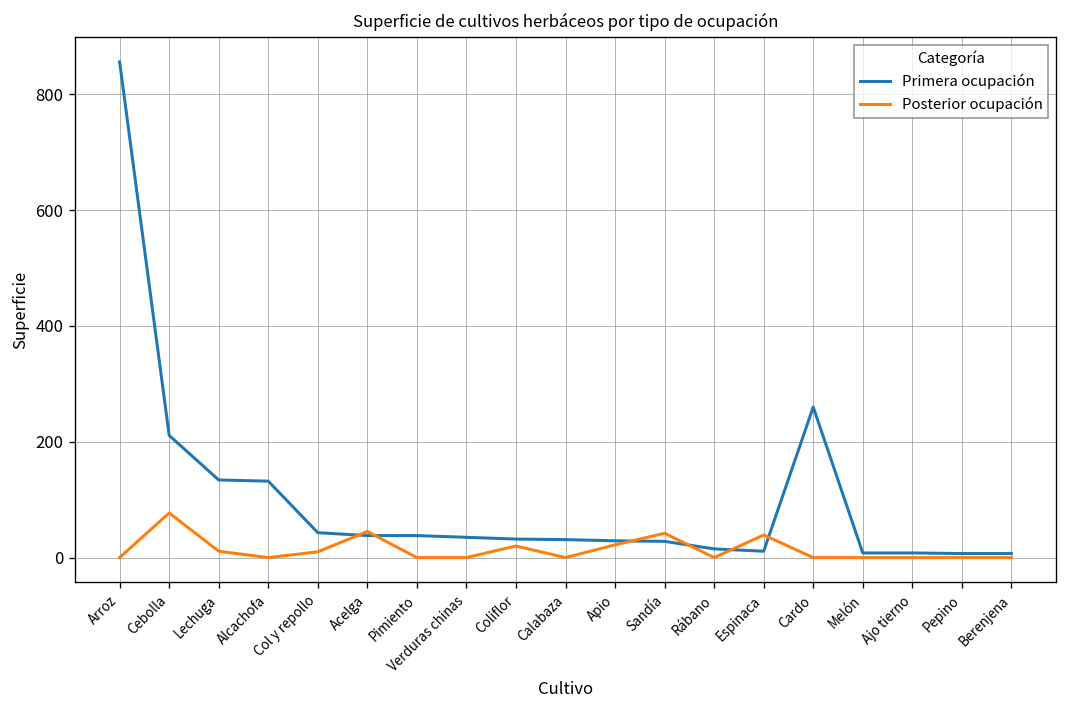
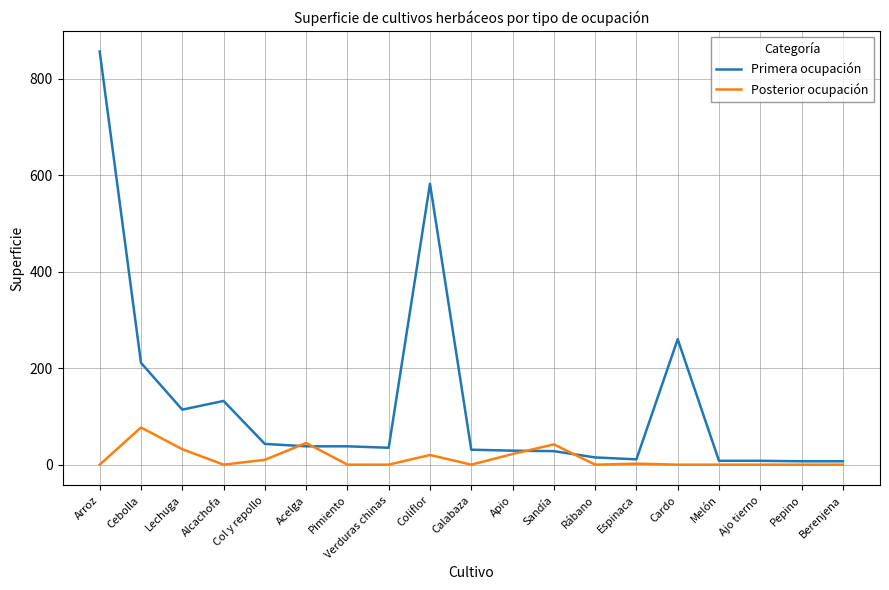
  {
    "Primera ocupación": {
      "Arroz": 860,
      "Cebolla": 210,
-     "Lechuga": 130,
+     "Lechuga": 110,
      "Alcachofa": 130,
      "Col y repollo": 40,
      "Acelga": 40,
      "Pimiento": 40,
      "Verduras chinas": 40,
-     "Coliflor": 30,
+     "Coliflor": 580,
      "Calabaza": 30,
      "Apio": 30,
      "Sandía": 30,
      "Rábano": 20,
      "Espinaca": 10,
      "Cardo": 260,
      "Melón": 10,
      "Ajo tierno": 10,
      "Pepino": 10,
      "Berenjena": 10
    },
    "Posterior ocupación": {
      "Arroz": 0,
      "Cebolla": 80,
-     "Lechuga": 10,
+     "Lechuga": 30,
      "Alcachofa": 0,
      "Col y repollo": 10,
      "Acelga": 50,
      "Pimiento": 0,
      "Verduras chinas": 0,
      "Coliflor": 20,
      "Calabaza": 0,
      "Apio": 20,
      "Sandía": 40,
      "Rábano": 0,
-     "Espinaca": 40,
+     "Espinaca": 0,
      "Cardo": 0,
      "Melón": 0,
      "Ajo tierno": 0,
      "Pepino": 0,
      "Berenjena": 0
    }
  }
